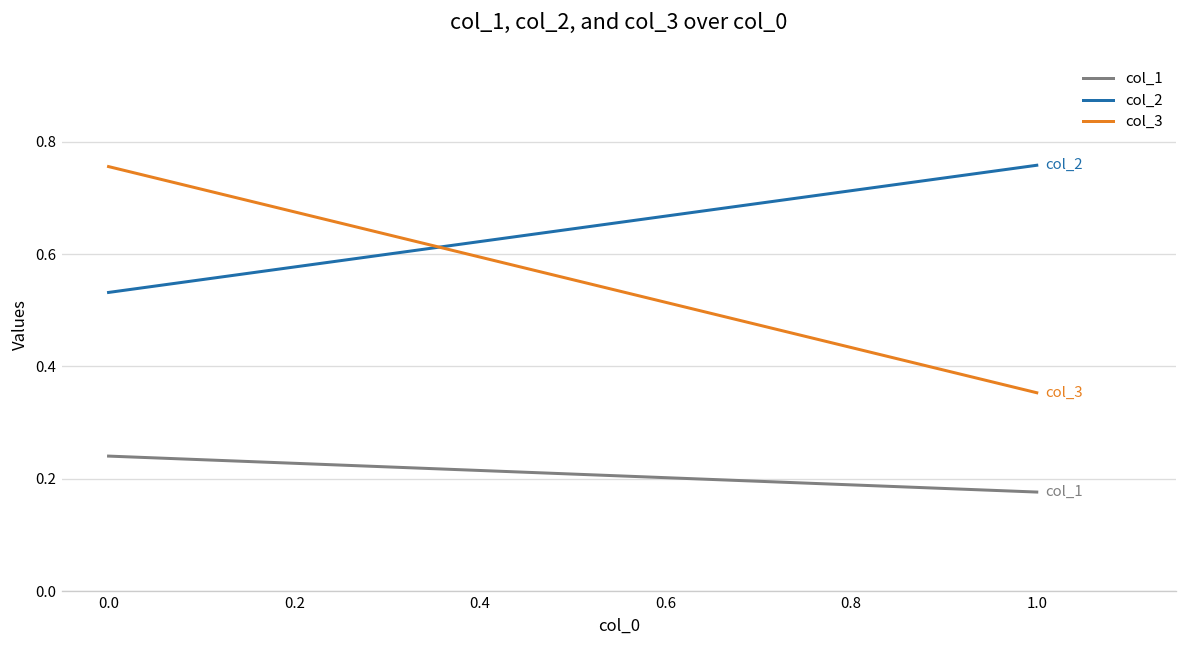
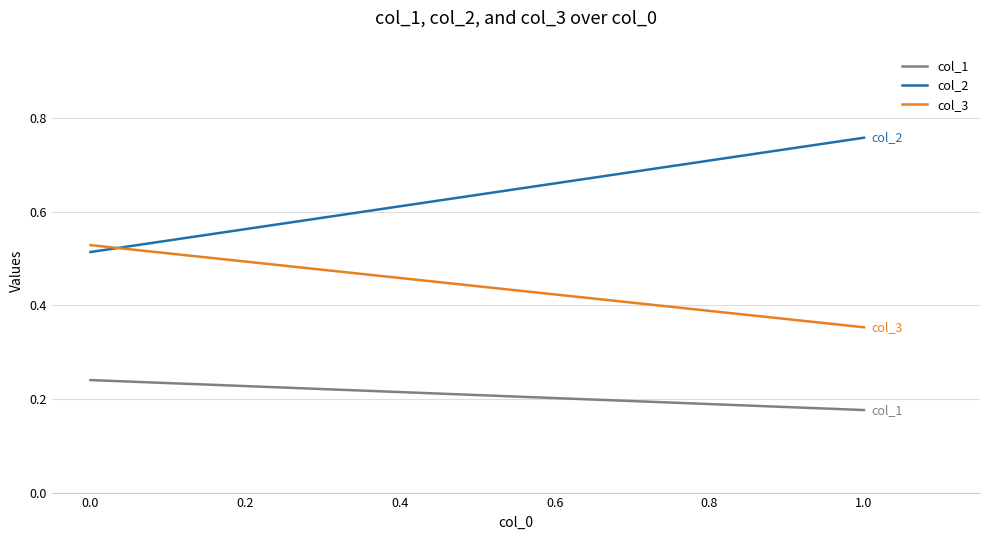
  {
    "col_1": {
      "0.0": 0.24
    },
    "col_2": {
-     "0.0": 0.53
+     "0.0": 0.51
    },
    "col_3": {
-     "0.0": 0.76
+     "0.0": 0.53
    }
  }
